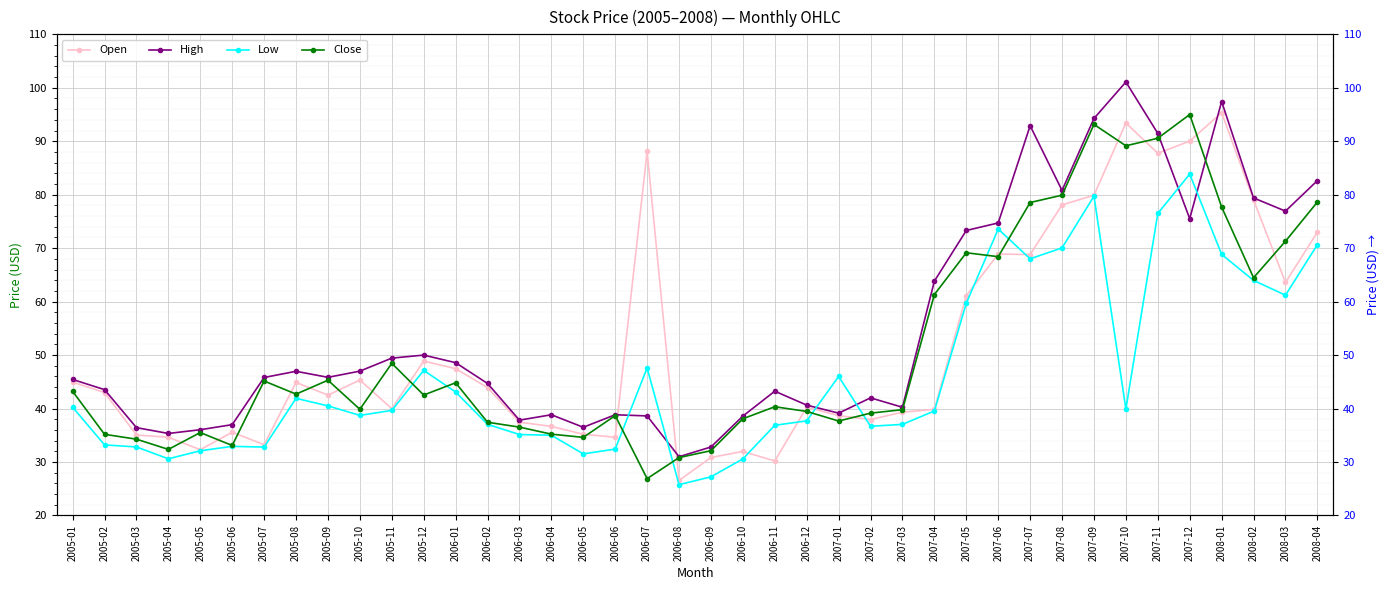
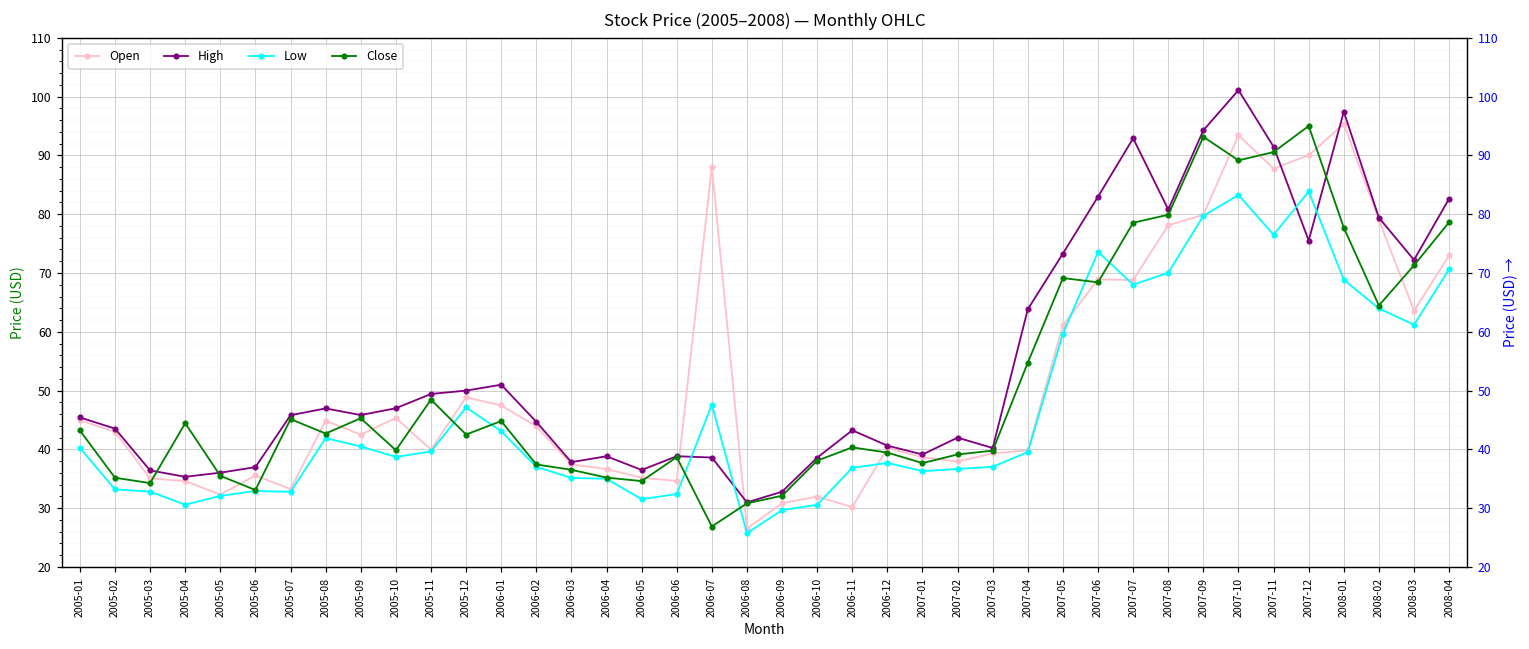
  {
    "Open": {
      "2005-01": 45,
      "2005-02": 43,
      "2005-03": 35,
      "2005-04": 35,
      "2005-06": 36,
      "2005-08": 45,
      "2005-09": 43,
      "2005-10": 45,
      "2005-12": 49,
      "2006-01": 47,
      "2006-02": 44,
      "2006-04": 37,
      "2006-05": 35,
      "2006-06": 35,
      "2006-07": 88,
      "2006-08": 27,
      "2006-09": 31,
      "2006-10": 32,
      "2006-11": 30,
      "2007-02": 38,
      "2007-05": 61,
      "2007-06": 69,
      "2007-07": 69,
      "2007-08": 78,
      "2007-10": 93,
      "2007-11": 88,
      "2007-12": 90,
      "2008-01": 95,
      "2008-03": 64,
      "2008-04": 73
    },
    "High": {
      "2005-01": 45,
      "2005-02": 44,
      "2005-03": 36,
      "2005-04": 35,
      "2005-05": 36,
      "2005-06": 37,
      "2005-07": 46,
      "2005-08": 47,
      "2005-09": 46,
      "2005-10": 47,
      "2005-11": 49,
      "2005-12": 50,
-     "2006-01": 49,
+     "2006-01": 51,
      "2006-02": 45,
      "2006-04": 39,
      "2006-05": 37,
      "2006-07": 39,
      "2006-09": 33,
      "2006-10": 39,
      "2006-11": 43,
      "2007-02": 42,
      "2007-04": 64,
      "2007-05": 73,
-     "2007-06": 75,
+     "2007-06": 83,
      "2007-07": 93,
      "2007-08": 81,
      "2007-09": 94,
      "2007-10": 101,
      "2007-11": 91,
      "2007-12": 76,
      "2008-01": 97,
-     "2008-03": 77,
+     "2008-03": 72,
      "2008-04": 83
    },
    "Low": {
      "2005-01": 40,
      "2005-02": 33,
      "2005-03": 33,
      "2005-04": 31,
      "2005-08": 42,
      "2005-09": 41,
      "2005-10": 39,
      "2005-12": 47,
      "2006-01": 43,
      "2006-03": 35,
      "2006-05": 32,
      "2006-06": 32,
      "2006-07": 48,
      "2006-08": 26,
-     "2006-09": 27,
+     "2006-09": 30,
      "2006-10": 31,
      "2006-11": 37,
      "2006-12": 38,
-     "2007-01": 46,
+     "2007-01": 36,
      "2007-02": 37,
      "2007-03": 37,
      "2007-05": 60,
      "2007-06": 74,
      "2007-07": 68,
      "2007-08": 70,
-     "2007-10": 40,
+     "2007-10": 83,
      "2007-11": 77,
      "2007-12": 84,
      "2008-01": 69,
      "2008-02": 64,
      "2008-03": 61,
      "2008-04": 71
    },
    "Close": {
      "2005-01": 43,
      "2005-02": 35,
      "2005-03": 34,
-     "2005-04": 32,
+     "2005-04": 44,
      "2005-05": 36,
      "2005-07": 45,
      "2005-08": 43,
      "2005-09": 45,
      "2005-10": 40,
      "2005-11": 48,
      "2005-12": 43,
      "2006-01": 45,
      "2006-03": 37,
      "2006-05": 35,
      "2006-07": 27,
      "2006-09": 32,
      "2006-10": 38,
      "2006-11": 40,
      "2006-12": 39,
      "2007-01": 38,
      "2007-02": 39,
-     "2007-04": 61,
+     "2007-04": 55,
      "2007-05": 69,
      "2007-06": 68,
      "2007-07": 79,
      "2007-08": 80,
      "2007-09": 93,
      "2007-10": 89,
      "2007-11": 91,
      "2007-12": 95,
      "2008-01": 78,
      "2008-02": 64,
      "2008-03": 71,
      "2008-04": 79
    }
  }
